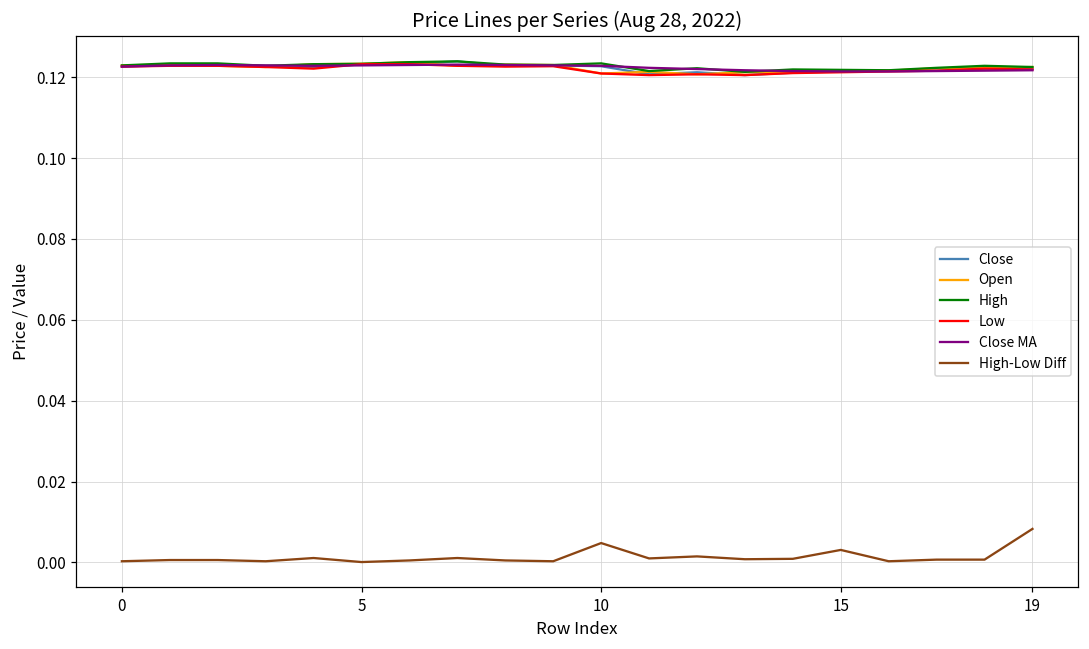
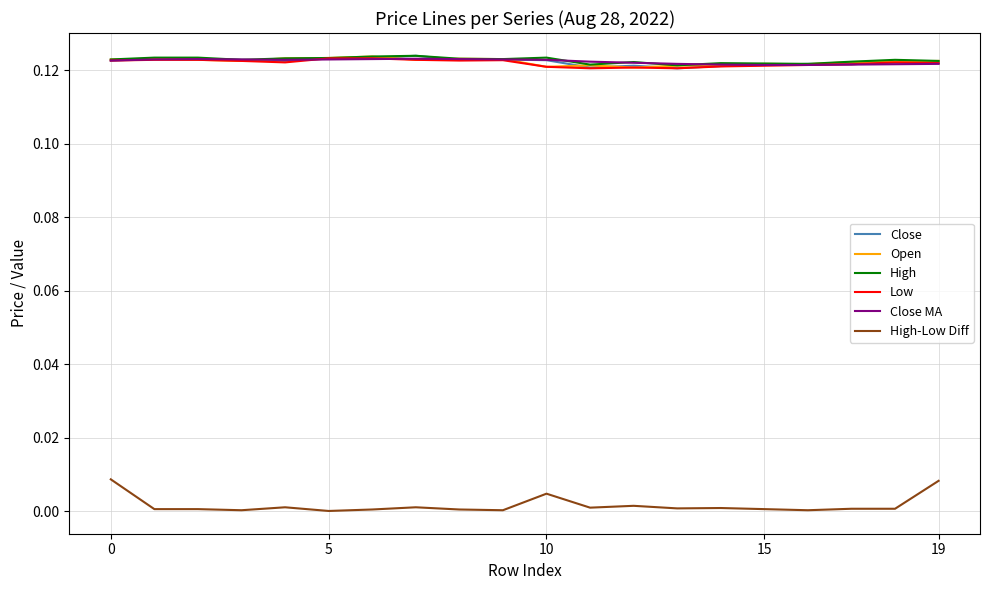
  {
    "High-Low Diff": {
-     "0": 0.000,
+     "0": 0.009,
      "5": 0.000,
      "10": 0.005,
-     "15": 0.003,
+     "15": 0.001,
      "19": 0.008
    }
  }
